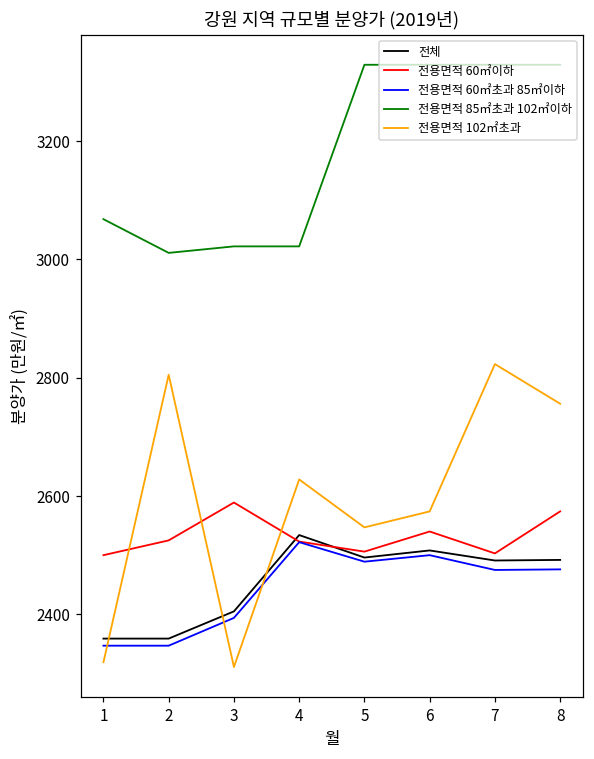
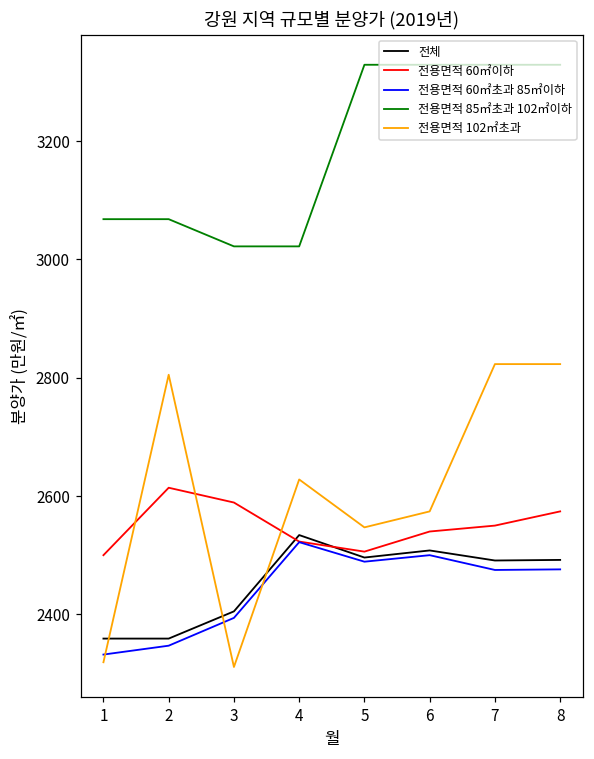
  {
    "전체": {
      "1": 2360,
      "2": 2360,
      "3": 2410,
      "4": 2530,
      "5": 2500,
      "6": 2510,
      "7": 2490,
      "8": 2490
    },
    "전용면적 60㎡이하": {
      "1": 2500,
-     "2": 2530,
+     "2": 2610,
      "3": 2590,
      "5": 2510,
      "6": 2540,
-     "7": 2500,
+     "7": 2550,
      "8": 2570
    },
    "전용면적 60㎡초과 85㎡이하": {
-     "1": 2350,
+     "1": 2330,
      "2": 2350,
      "3": 2390,
      "5": 2490,
      "6": 2500,
      "7": 2480,
      "8": 2480
    },
    "전용면적 85㎡초과 102㎡이하": {
      "1": 3070,
-     "2": 3010,
+     "2": 3070,
      "3": 3020,
      "4": 3020,
      "5": 3330
    },
    "전용면적 102㎡초과": {
      "1": 2320,
      "2": 2810,
      "3": 2310,
      "4": 2630,
      "5": 2550,
      "6": 2570,
      "7": 2820,
-     "8": 2760
+     "8": 2820
    }
  }
